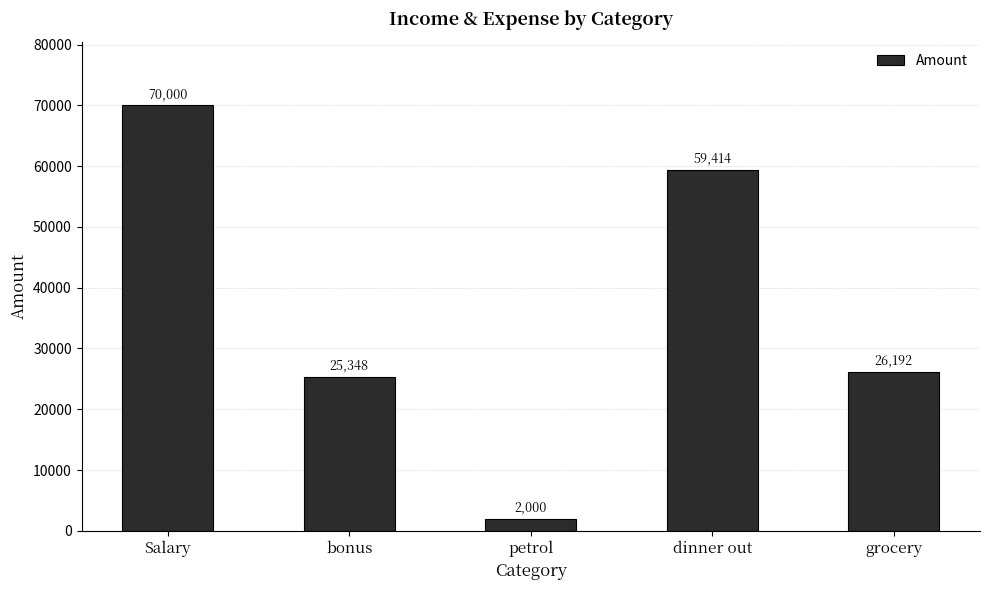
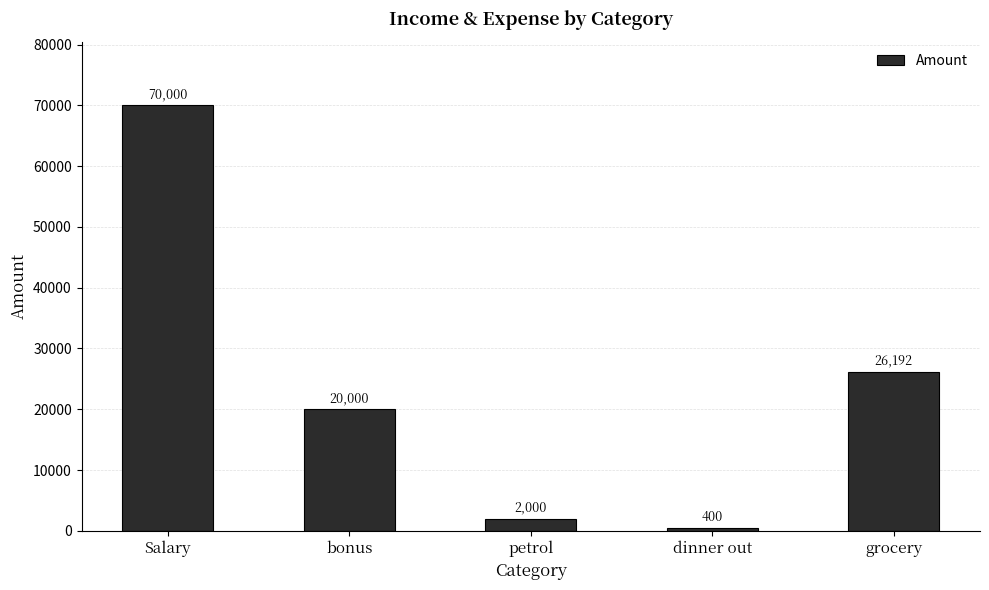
  {
    "Salary": "70,000",
-   "bonus": "25,348",
+   "bonus": "20,000",
    "petrol": "2,000",
-   "dinner out": "59,414",
+   "dinner out": "400",
    "grocery": "26,192"
  }
